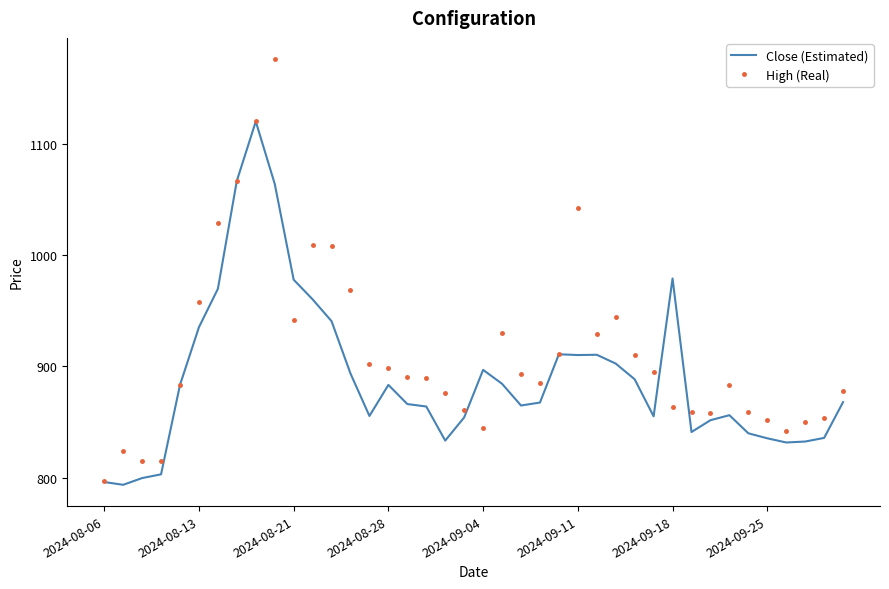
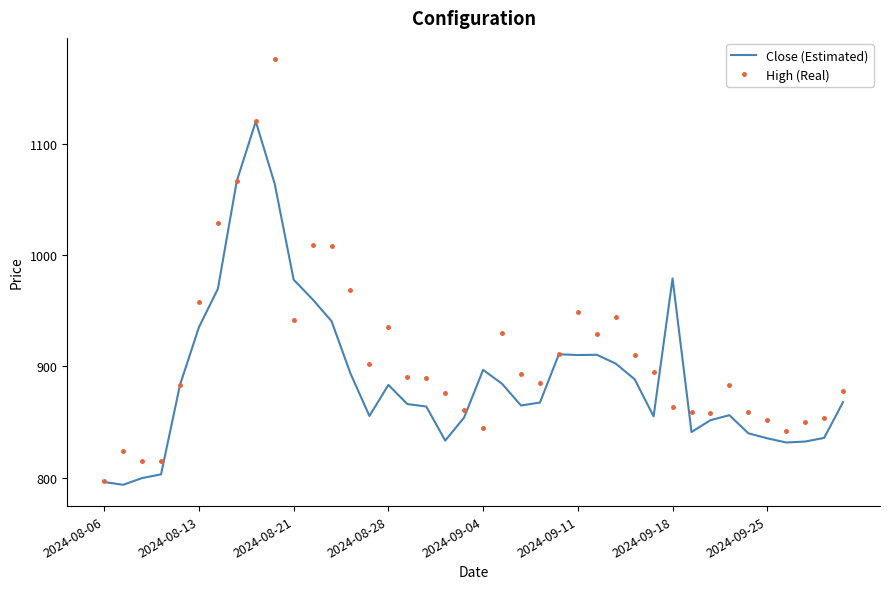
  {
    "Close (Estimated)": {
      "2024-08-13": 935,
      "2024-08-21": 978,
      "2024-08-28": 883,
      "2024-09-04": 897,
      "2024-09-11": 910,
      "2024-09-18": 979,
      "2024-09-25": 836
    },
    "High (Real)": {
      "2024-08-13": 958,
      "2024-08-21": 942,
-     "2024-08-28": 898,
+     "2024-08-28": 935,
      "2024-09-04": 845,
-     "2024-09-11": 1043,
+     "2024-09-11": 949,
      "2024-09-18": 864,
      "2024-09-25": 852
    }
  }
